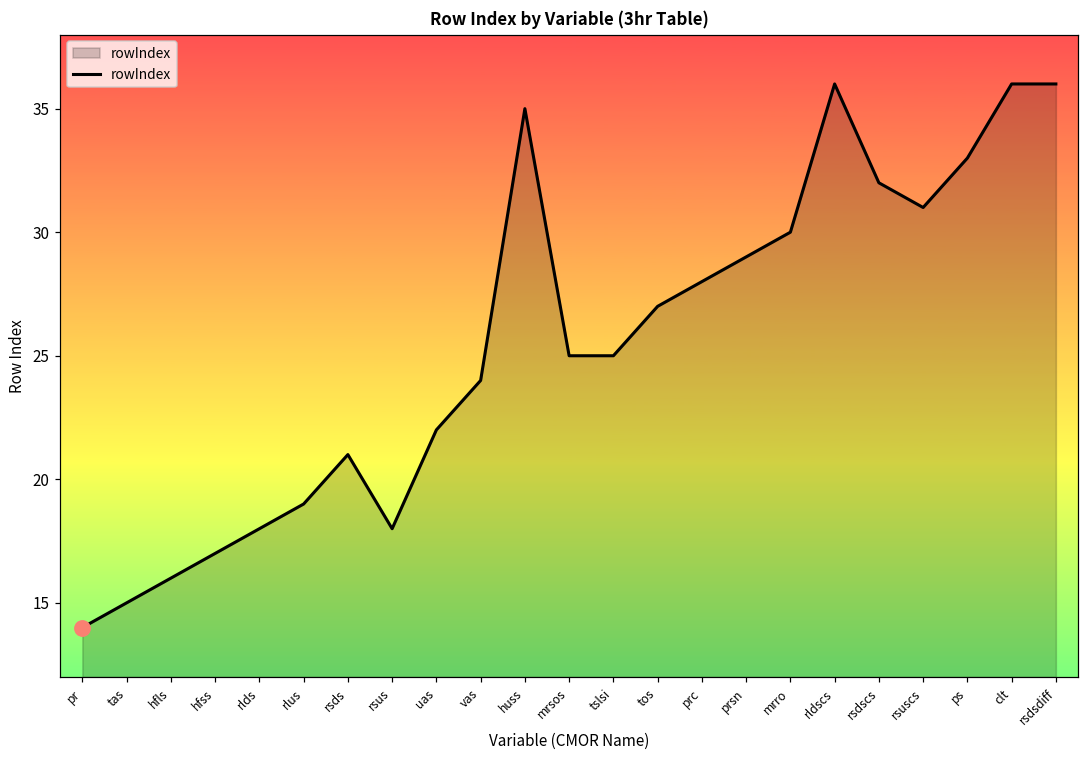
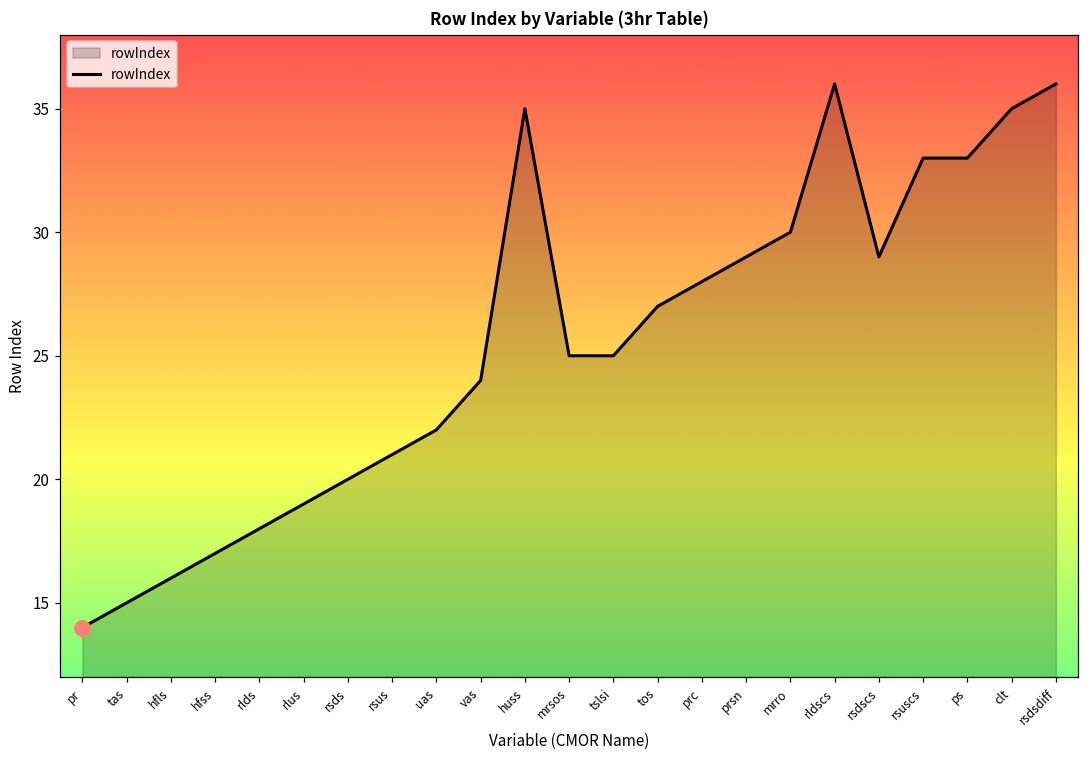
  {
    "rowIndex": {
      "tas": 15,
      "hfls": 16,
      "hfss": 17,
      "rlds": 18,
      "rlus": 19,
-     "rsds": 21,
-     "rsus": 18,
+     "rsds": 20,
+     "rsus": 21,
      "uas": 22,
      "vas": 24,
      "huss": 35,
      "mrsos": 25,
      "tslsi": 25,
      "tos": 27,
      "prc": 28,
      "prsn": 29,
      "mrro": 30,
      "rldscs": 36,
-     "rsdscs": 32,
-     "rsuscs": 31,
+     "rsdscs": 29,
+     "rsuscs": 33,
      "ps": 33,
-     "clt": 36,
+     "clt": 35,
      "rsdsdiff": 36
    }
  }
